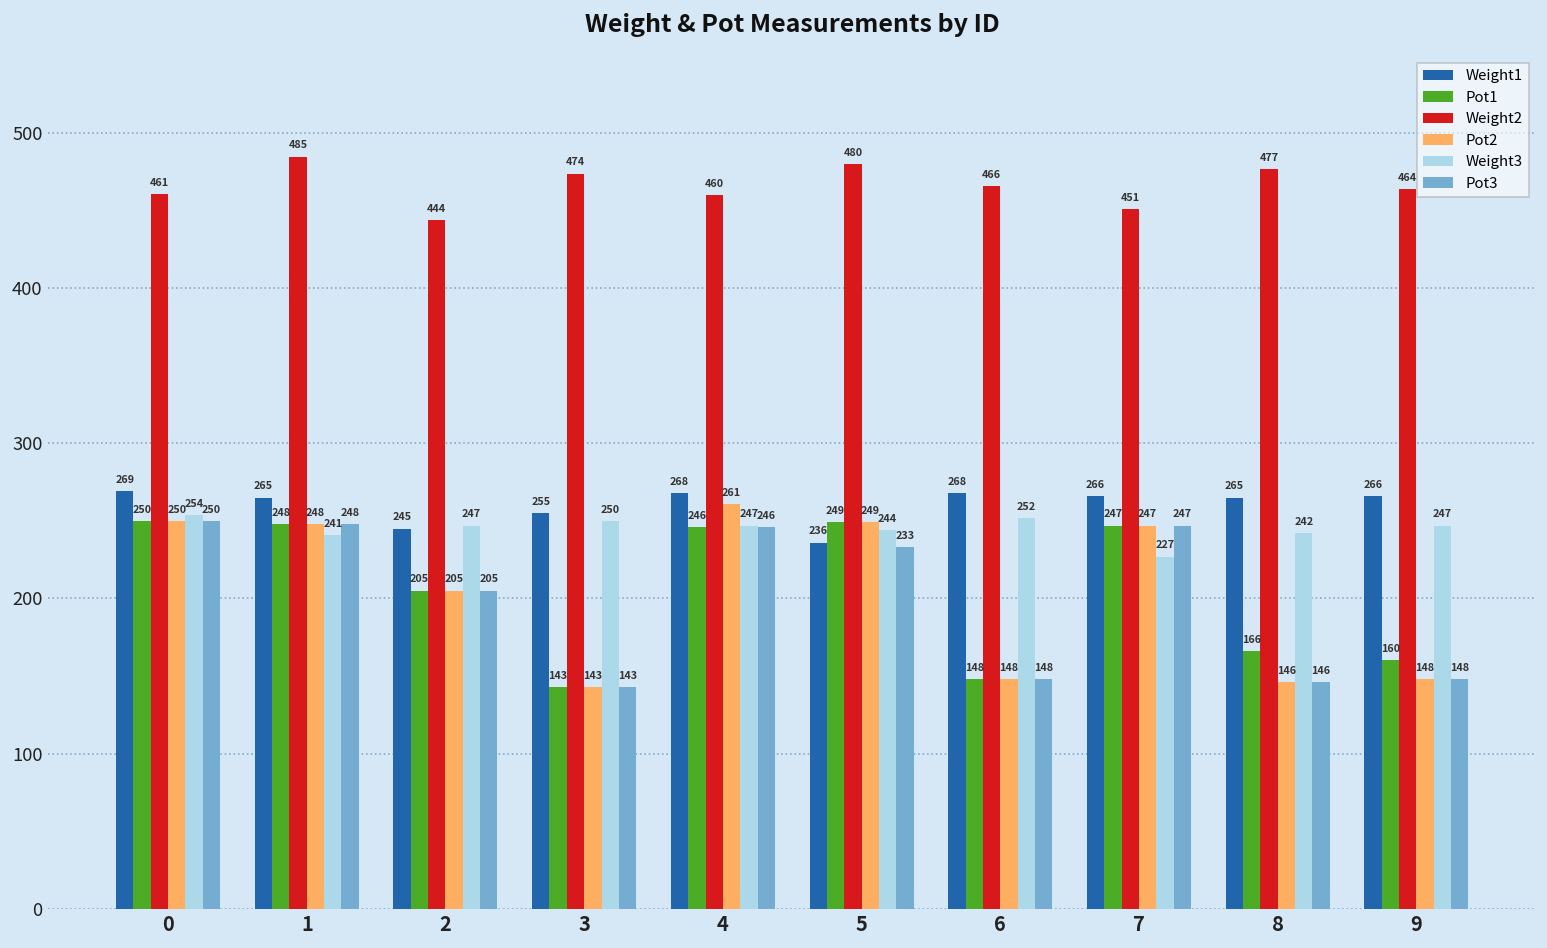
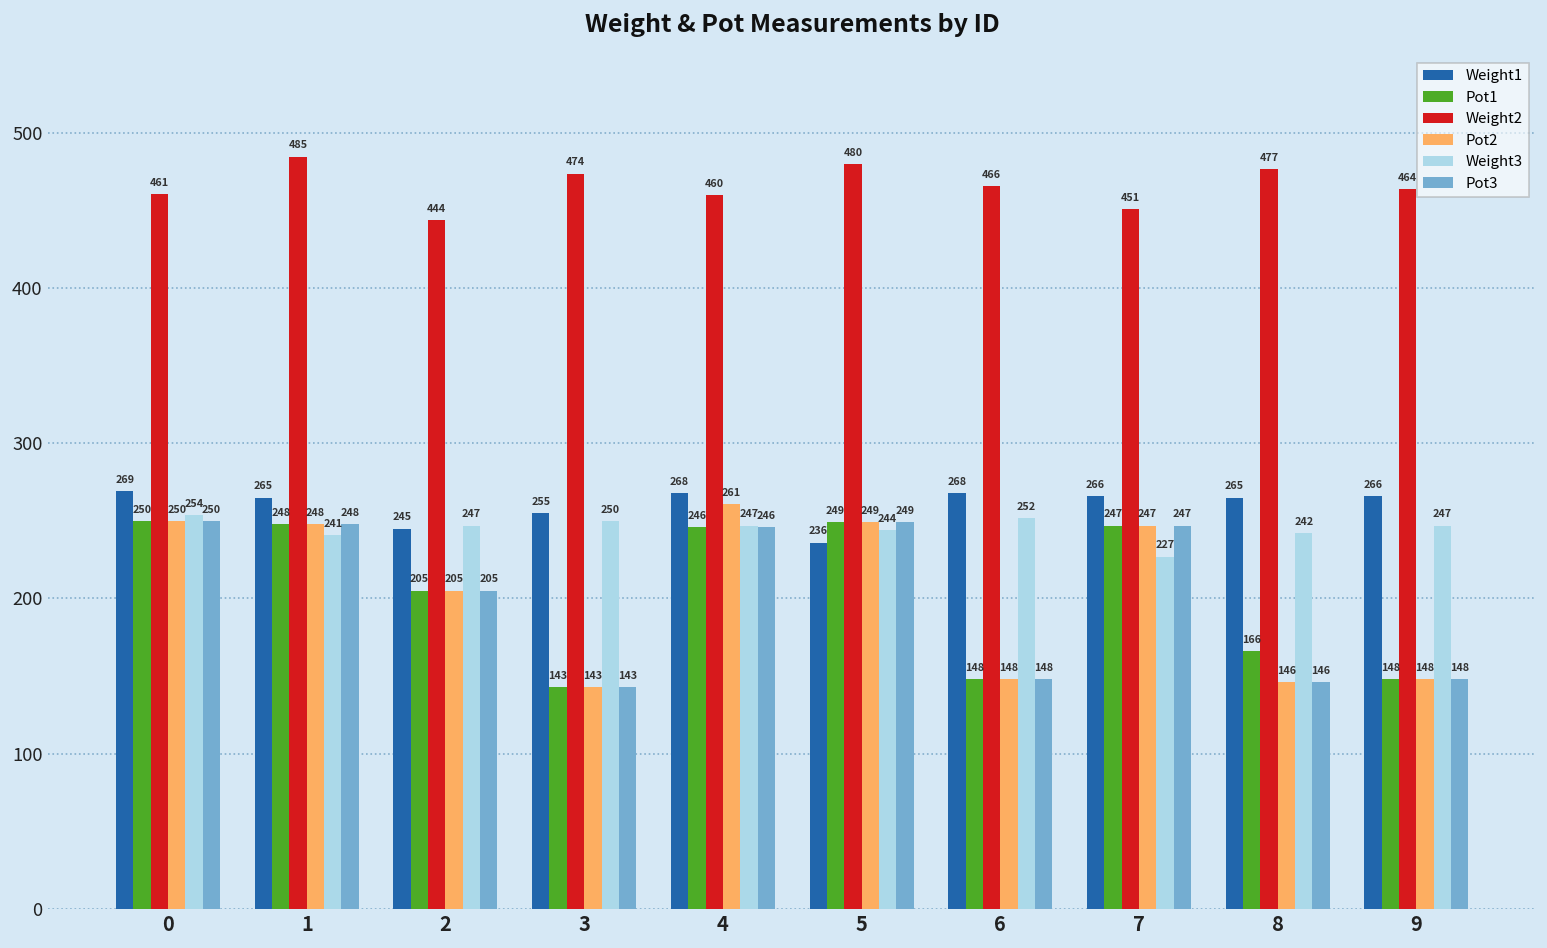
  {
    "Weight1": {
      "0": 269,
      "1": 265,
      "2": 245,
      "3": 255,
      "4": 268,
      "5": 236,
      "6": 268,
      "7": 266,
      "8": 265,
      "9": 266
    },
    "Pot1": {
      "0": 250,
      "1": 248,
      "2": 205,
      "3": 143,
      "4": 246,
      "5": 249,
      "6": 148,
      "7": 247,
      "8": 166,
-     "9": 160
+     "9": 148
    },
    "Weight2": {
      "0": 461,
      "1": 485,
      "2": 444,
      "3": 474,
      "4": 460,
      "5": 480,
      "6": 466,
      "7": 451,
      "8": 477,
      "9": 464
    },
    "Pot2": {
      "0": 250,
      "1": 248,
      "2": 205,
      "3": 143,
      "4": 261,
      "5": 249,
      "6": 148,
      "7": 247,
      "8": 146,
      "9": 148
    },
    "Weight3": {
      "0": 254,
      "1": 241,
      "2": 247,
      "3": 250,
      "4": 247,
      "5": 244,
      "6": 252,
      "7": 227,
      "8": 242,
      "9": 247
    },
    "Pot3": {
      "0": 250,
      "1": 248,
      "2": 205,
      "3": 143,
      "4": 246,
-     "5": 233,
+     "5": 249,
      "6": 148,
      "7": 247,
      "8": 146,
      "9": 148
    }
  }
